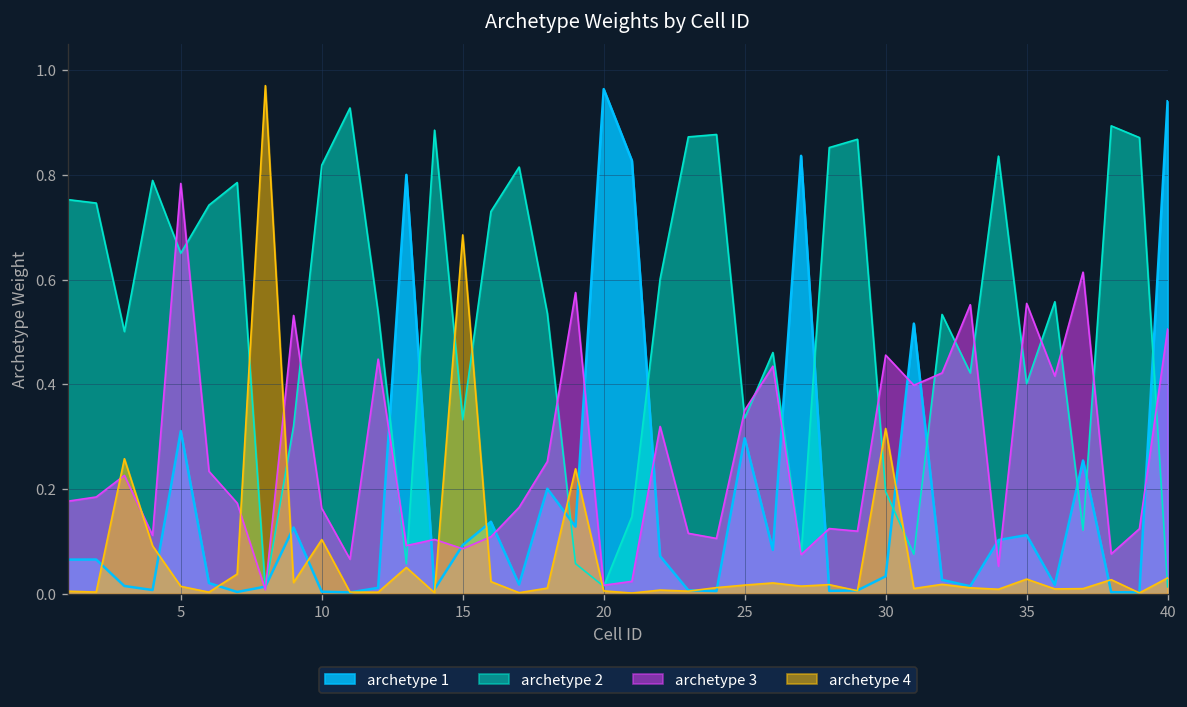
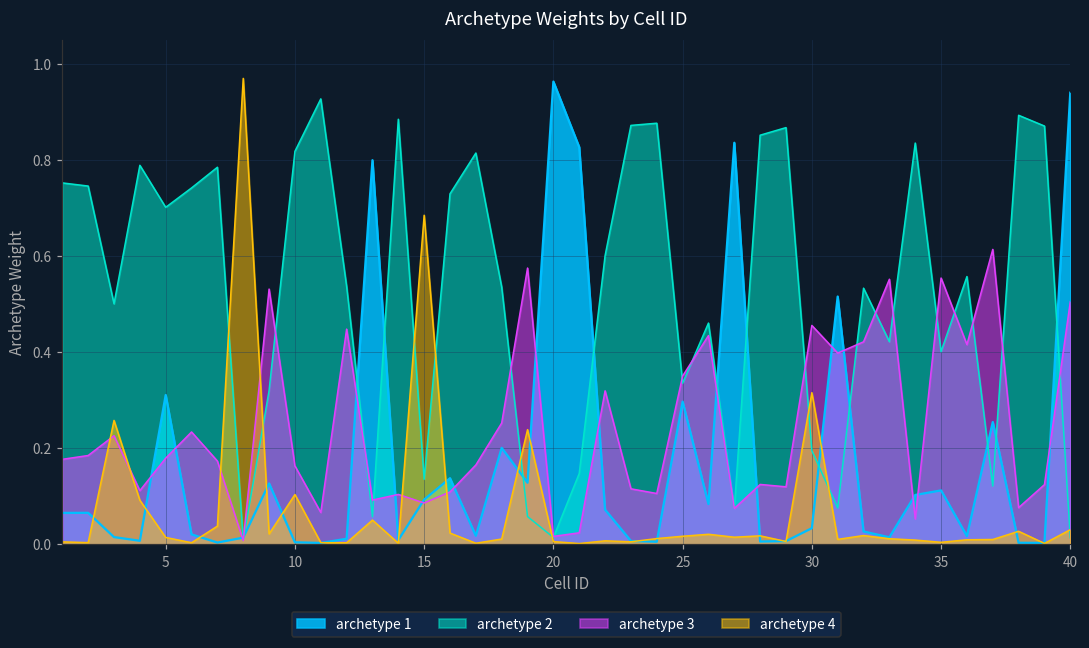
  {
    "archetype 1": {
      "5": 0.31,
      "10": 0.00,
      "15": 0.09,
      "20": 0.96,
      "25": 0.30,
      "30": 0.03,
      "35": 0.11,
      "40": 0.94
    },
    "archetype 2": {
-     "5": 0.65,
+     "5": 0.70,
      "10": 0.82,
-     "15": 0.33,
+     "15": 0.14,
      "25": 0.34,
      "30": 0.19,
      "35": 0.40,
      "40": 0.01
    },
    "archetype 3": {
-     "5": 0.78,
+     "5": 0.18,
      "10": 0.16,
      "15": 0.09,
      "25": 0.35,
      "30": 0.46,
      "35": 0.55,
      "40": 0.51
    },
    "archetype 4": {
      "5": 0.01,
      "10": 0.10,
      "15": 0.69,
      "20": 0.01,
      "25": 0.02,
      "30": 0.32,
-     "35": 0.03,
+     "35": 0.00,
      "40": 0.03
    }
  }
